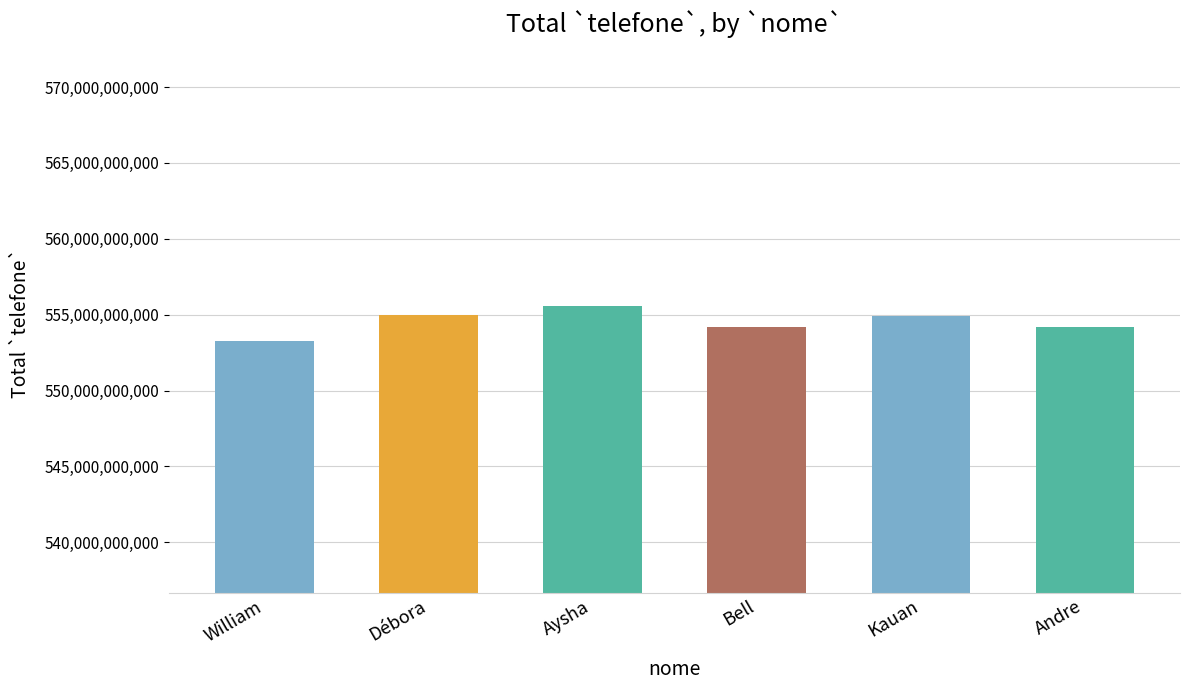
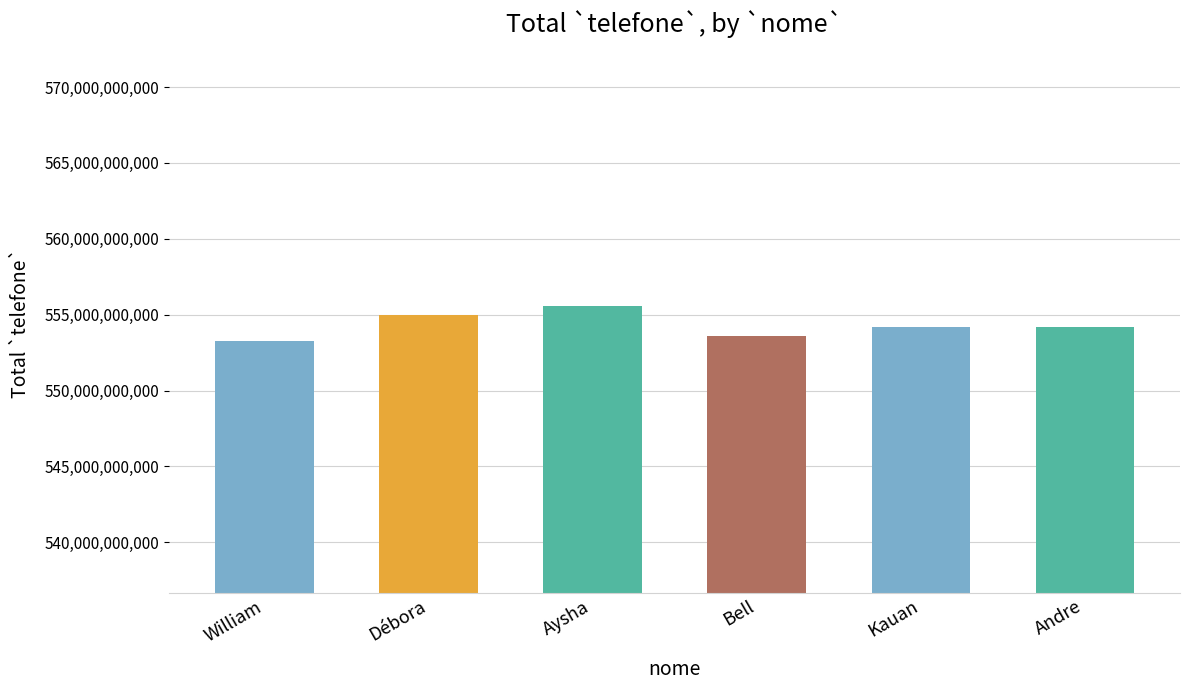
  {
    "William": "553,200,000,000",
    "Débora": "555,000,000,000",
    "Aysha": "555,600,000,000",
-   "Bell": "554,200,000,000",
-   "Kauan": "554,900,000,000",
+   "Bell": "553,600,000,000",
+   "Kauan": "554,200,000,000",
    "Andre": "554,200,000,000"
  }
